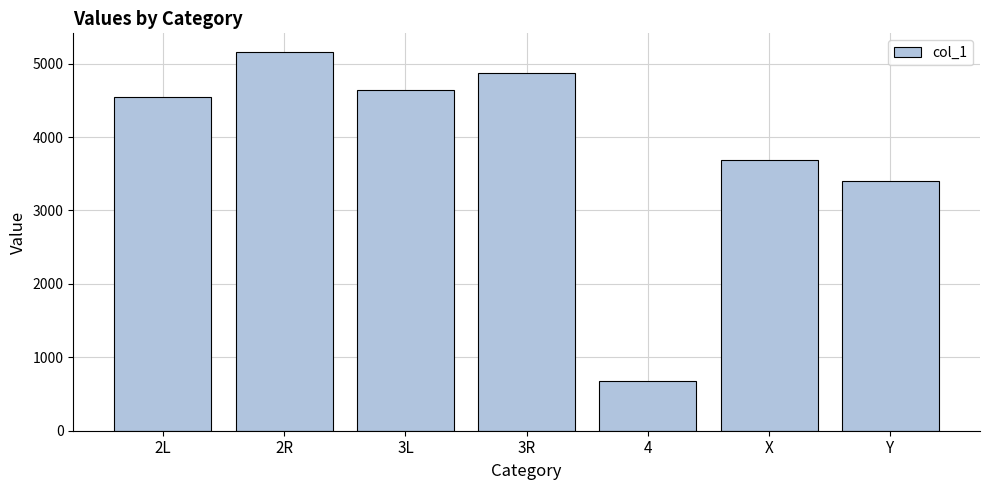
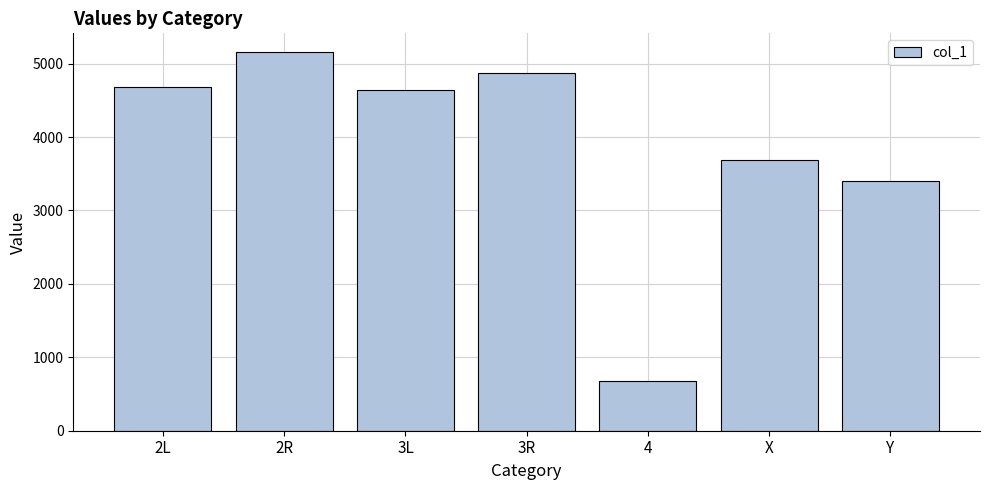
  {
-   "2L": 4600,
+   "2L": 4700,
    "2R": 5200,
    "3L": 4600,
    "3R": 4900,
    "4": 700,
    "X": 3700,
    "Y": 3400
  }
